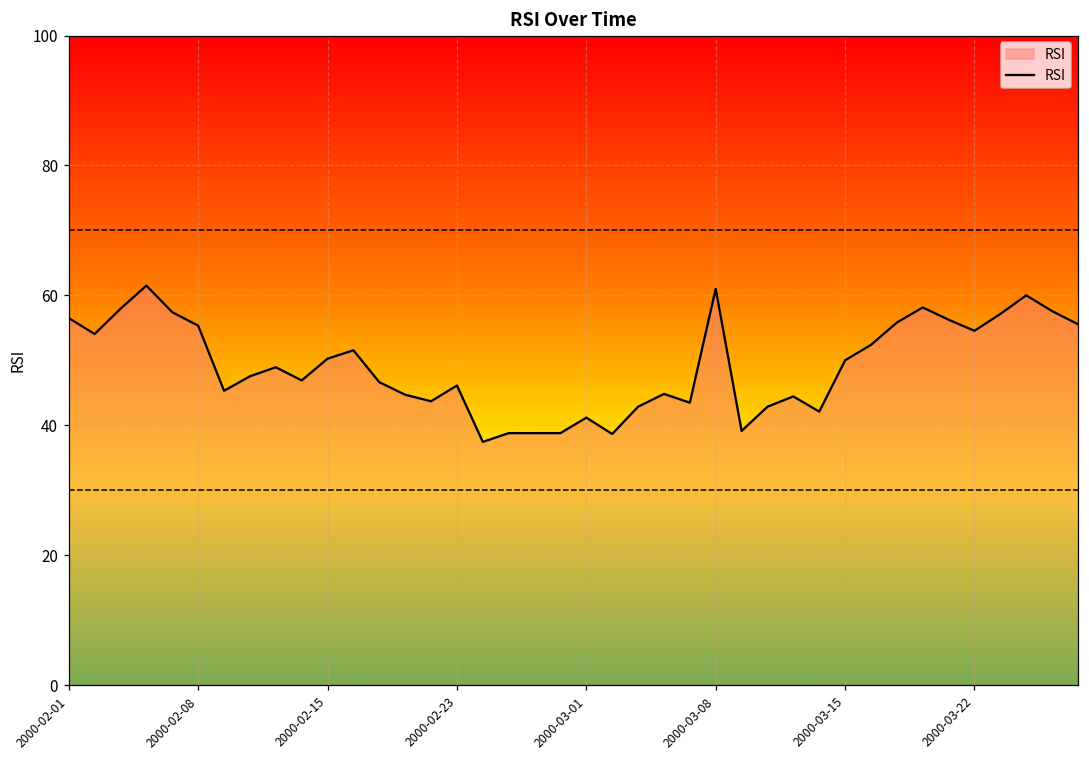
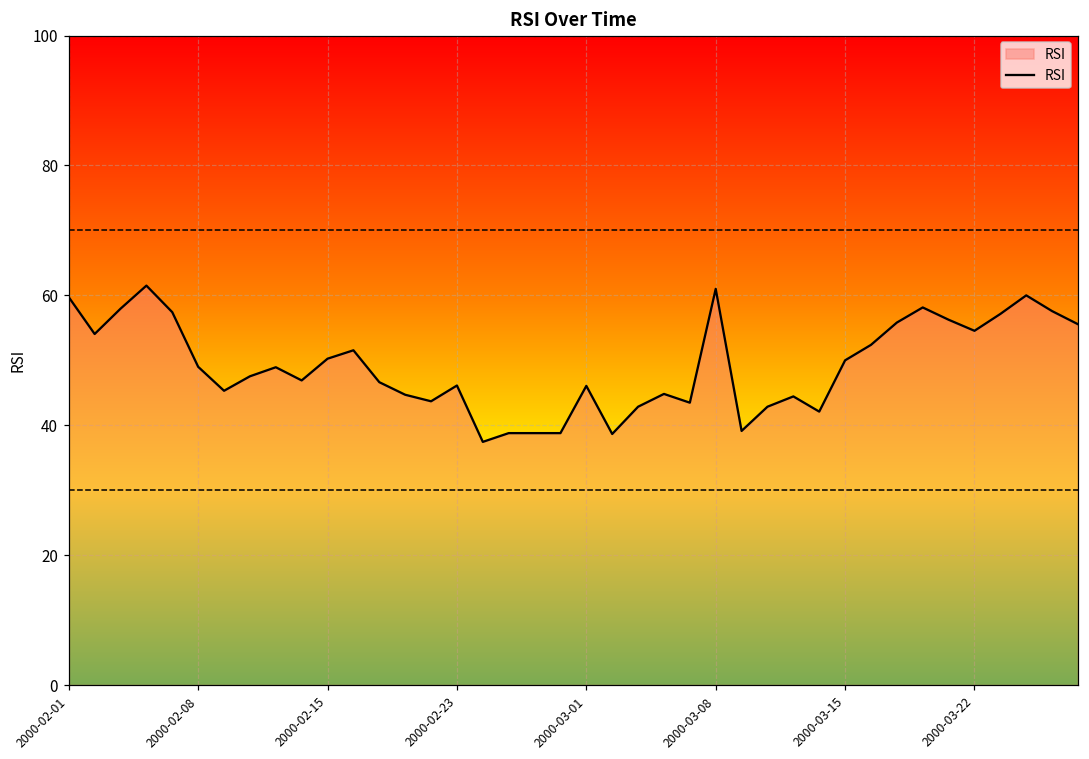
  {
-   "2000-02-01": 56,
-   "2000-02-08": 55,
+   "2000-02-01": 60,
+   "2000-02-08": 49,
    "2000-02-15": 50,
    "2000-02-23": 46,
-   "2000-03-01": 41,
+   "2000-03-01": 46,
    "2000-03-08": 61,
    "2000-03-15": 50,
    "2000-03-22": 55
  }
